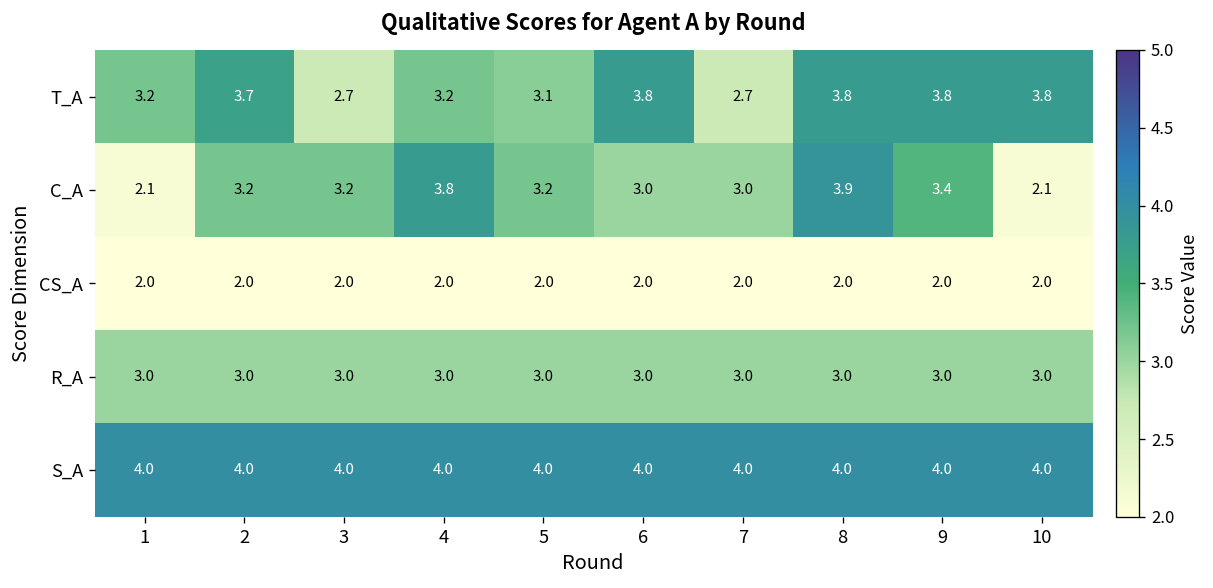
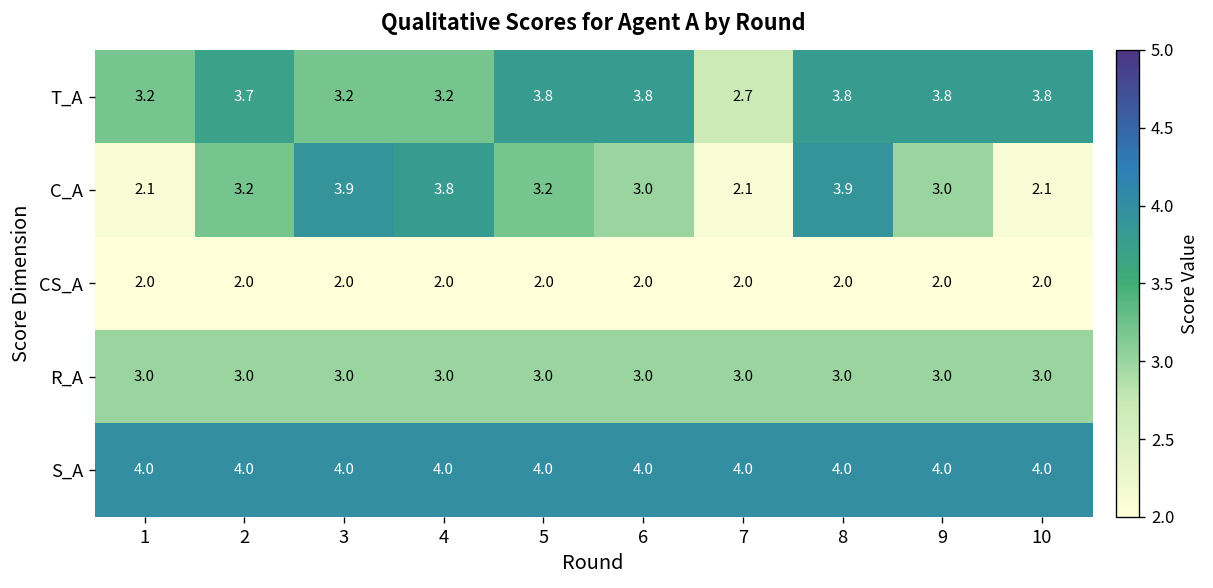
  {
    "T_A": {
      "1": 3.2,
      "2": 3.7,
-     "3": 2.7,
+     "3": 3.2,
      "4": 3.2,
-     "5": 3.1,
+     "5": 3.8,
      "6": 3.8,
      "7": 2.7,
      "8": 3.8,
      "9": 3.8,
      "10": 3.8
    },
    "C_A": {
      "1": 2.1,
      "2": 3.2,
-     "3": 3.2,
+     "3": 3.9,
      "4": 3.8,
      "5": 3.2,
      "6": 3.0,
-     "7": 3.0,
+     "7": 2.1,
      "8": 3.9,
-     "9": 3.4,
+     "9": 3.0,
      "10": 2.1
    },
    "CS_A": {
      "1": 2.0,
      "2": 2.0,
      "3": 2.0,
      "4": 2.0,
      "5": 2.0,
      "6": 2.0,
      "7": 2.0,
      "8": 2.0,
      "9": 2.0,
      "10": 2.0
    },
    "R_A": {
      "1": 3.0,
      "2": 3.0,
      "3": 3.0,
      "4": 3.0,
      "5": 3.0,
      "6": 3.0,
      "7": 3.0,
      "8": 3.0,
      "9": 3.0,
      "10": 3.0
    },
    "S_A": {
      "1": 4.0,
      "2": 4.0,
      "3": 4.0,
      "4": 4.0,
      "5": 4.0,
      "6": 4.0,
      "7": 4.0,
      "8": 4.0,
      "9": 4.0,
      "10": 4.0
    }
  }
